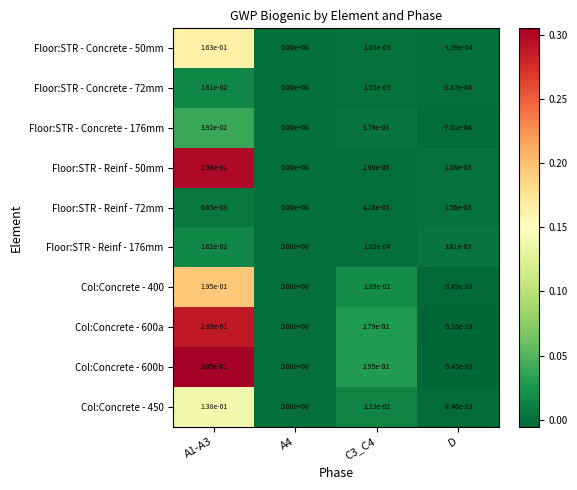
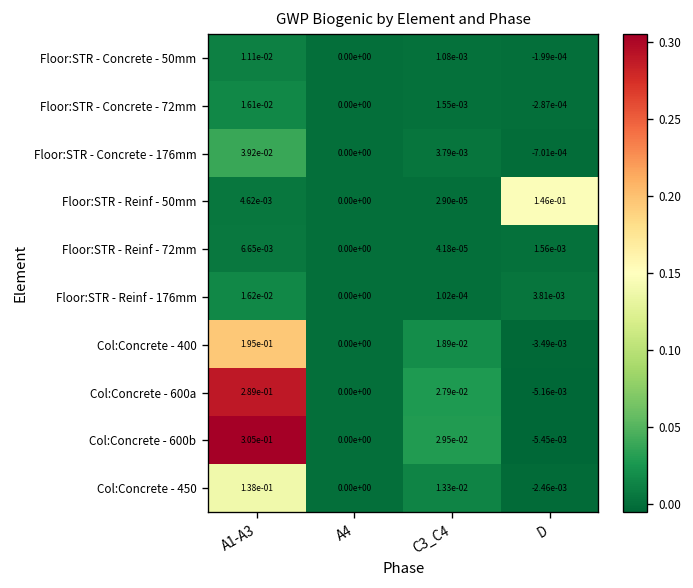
  {
    "Floor:STR - Concrete - 50mm": {
-     "A1-A3": "1.63e-01",
+     "A1-A3": "1.11e-02",
      "A4": "0.00e+00",
      "C3_C4": "1.08e-03",
      "D": "-1.99e-04"
    },
    "Floor:STR - Concrete - 72mm": {
      "A1-A3": "1.61e-02",
      "A4": "0.00e+00",
      "C3_C4": "1.55e-03",
      "D": "-2.87e-04"
    },
    "Floor:STR - Concrete - 176mm": {
      "A1-A3": "3.92e-02",
      "A4": "0.00e+00",
      "C3_C4": "3.79e-03",
      "D": "-7.01e-04"
    },
    "Floor:STR - Reinf - 50mm": {
-     "A1-A3": "2.98e-01",
+     "A1-A3": "4.62e-03",
      "A4": "0.00e+00",
      "C3_C4": "2.90e-05",
-     "D": "1.08e-03"
+     "D": "1.46e-01"
    },
    "Floor:STR - Reinf - 72mm": {
      "A1-A3": "6.65e-03",
      "A4": "0.00e+00",
      "C3_C4": "4.18e-05",
      "D": "1.56e-03"
    },
    "Floor:STR - Reinf - 176mm": {
      "A1-A3": "1.62e-02",
      "A4": "0.00e+00",
      "C3_C4": "1.02e-04",
      "D": "3.81e-03"
    },
    "Col:Concrete - 400": {
      "A1-A3": "1.95e-01",
      "A4": "0.00e+00",
      "C3_C4": "1.89e-02",
      "D": "-3.49e-03"
    },
    "Col:Concrete - 600a": {
      "A1-A3": "2.89e-01",
      "A4": "0.00e+00",
      "C3_C4": "2.79e-02",
      "D": "-5.16e-03"
    },
    "Col:Concrete - 600b": {
      "A1-A3": "3.05e-01",
      "A4": "0.00e+00",
      "C3_C4": "2.95e-02",
      "D": "-5.45e-03"
    },
    "Col:Concrete - 450": {
      "A1-A3": "1.38e-01",
      "A4": "0.00e+00",
      "C3_C4": "1.33e-02",
      "D": "-2.46e-03"
    }
  }
